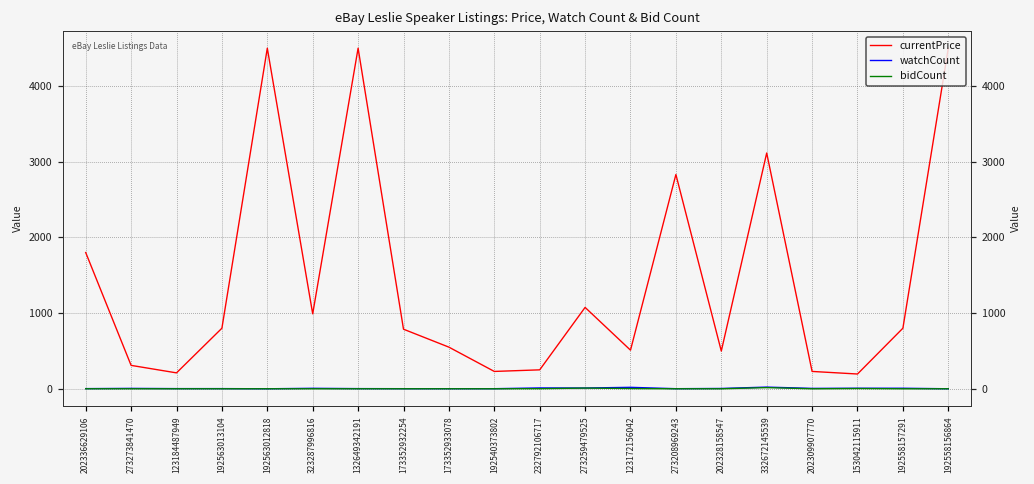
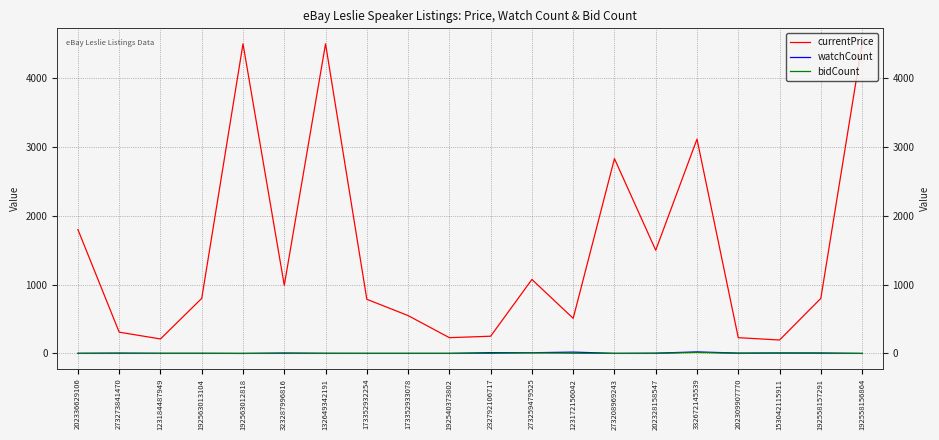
  {
    "currentPrice": {
      "202336629106": 1800,
      "273273841470": 300,
      "123184487949": 200,
      "192563013104": 800,
      "192563012818": 4500,
      "323287996816": 1000,
      "132649342191": 4500,
      "173352932254": 800,
      "173352933078": 600,
      "192540373802": 200,
      "232792106717": 200,
      "273259479525": 1100,
      "123172156042": 500,
      "273208969243": 2800,
-     "202328158547": 500,
+     "202328158547": 1500,
      "332672145539": 3100,
      "202309907770": 200,
      "153042115911": 200,
      "192558157291": 800
    }
  }
